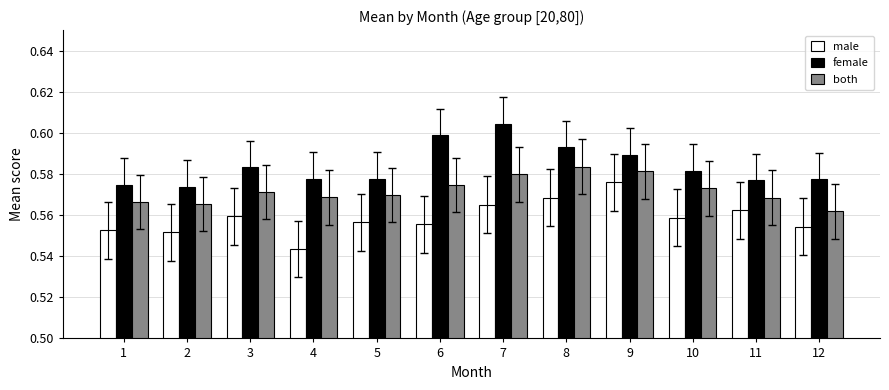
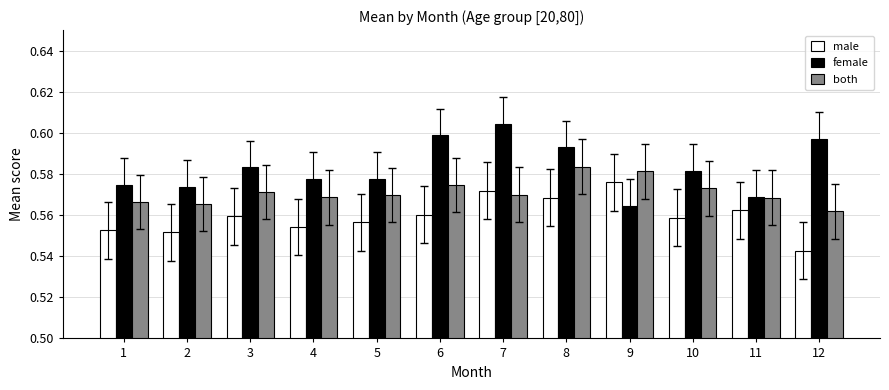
  {
    "male": {
      "1": 0.553,
      "2": 0.552,
      "3": 0.559,
-     "4": 0.543,
+     "4": 0.554,
      "5": 0.556,
-     "6": 0.555,
-     "7": 0.565,
+     "6": 0.560,
+     "7": 0.572,
      "8": 0.569,
      "9": 0.576,
      "10": 0.559,
      "11": 0.562,
-     "12": 0.554
+     "12": 0.543
    },
    "female": {
      "1": 0.575,
      "2": 0.574,
      "3": 0.583,
      "4": 0.578,
      "5": 0.578,
      "6": 0.599,
      "7": 0.604,
      "8": 0.593,
-     "9": 0.589,
+     "9": 0.564,
      "10": 0.581,
-     "11": 0.577,
-     "12": 0.577
+     "11": 0.569,
+     "12": 0.597
    },
    "both": {
      "1": 0.566,
      "2": 0.565,
      "3": 0.571,
      "4": 0.569,
      "5": 0.570,
      "6": 0.575,
-     "7": 0.580,
+     "7": 0.570,
      "8": 0.584,
      "9": 0.581,
      "10": 0.573,
      "11": 0.569,
      "12": 0.562
    }
  }
